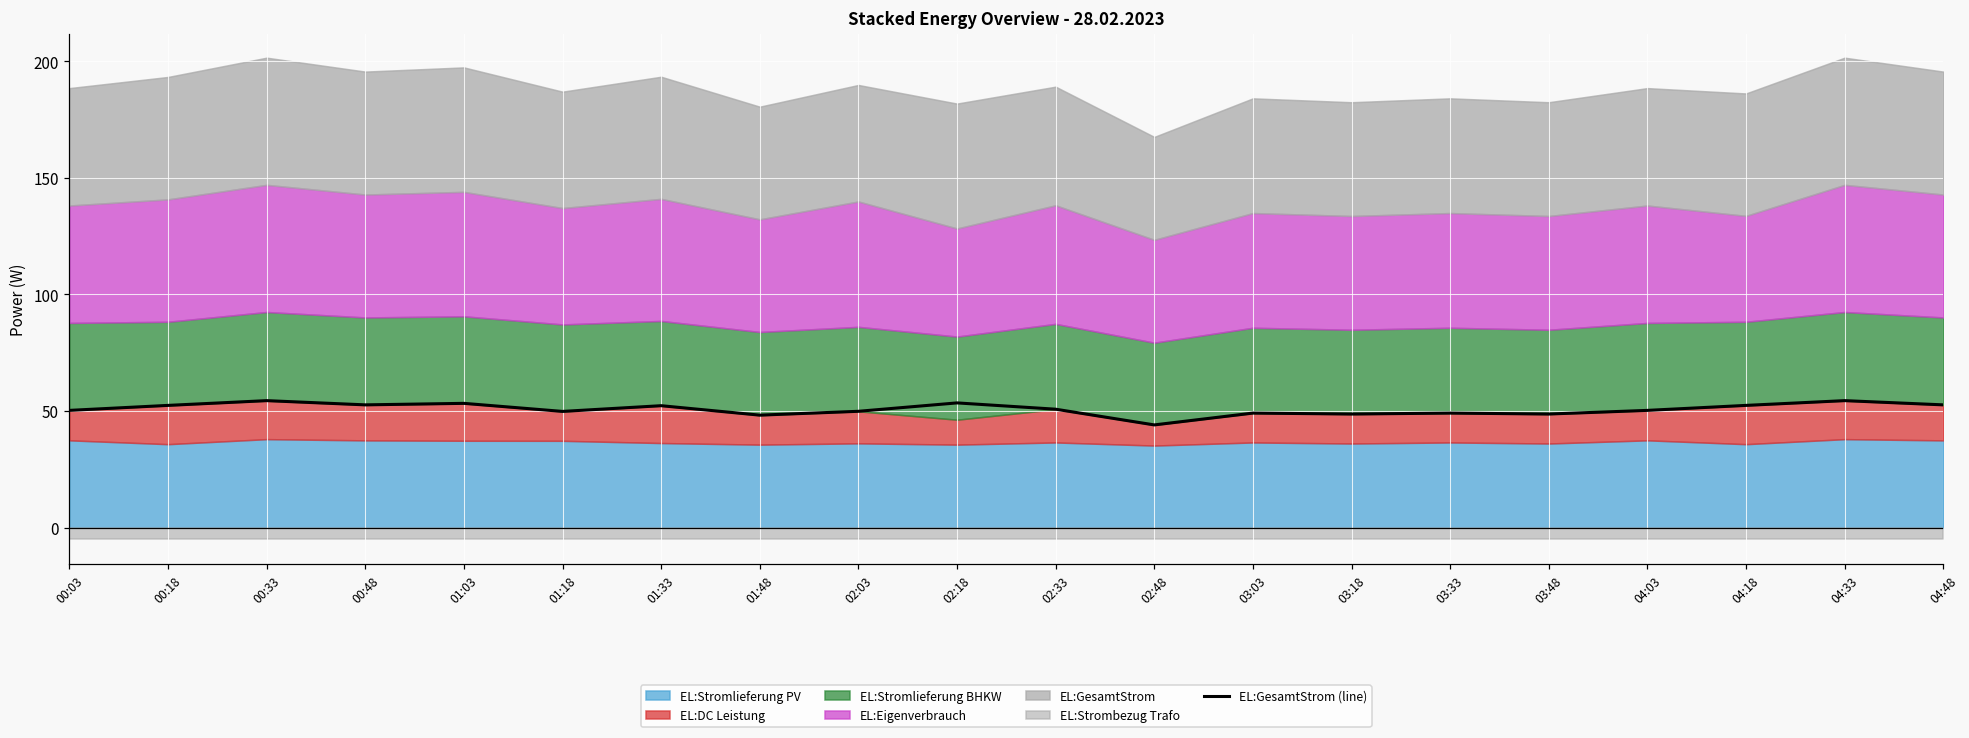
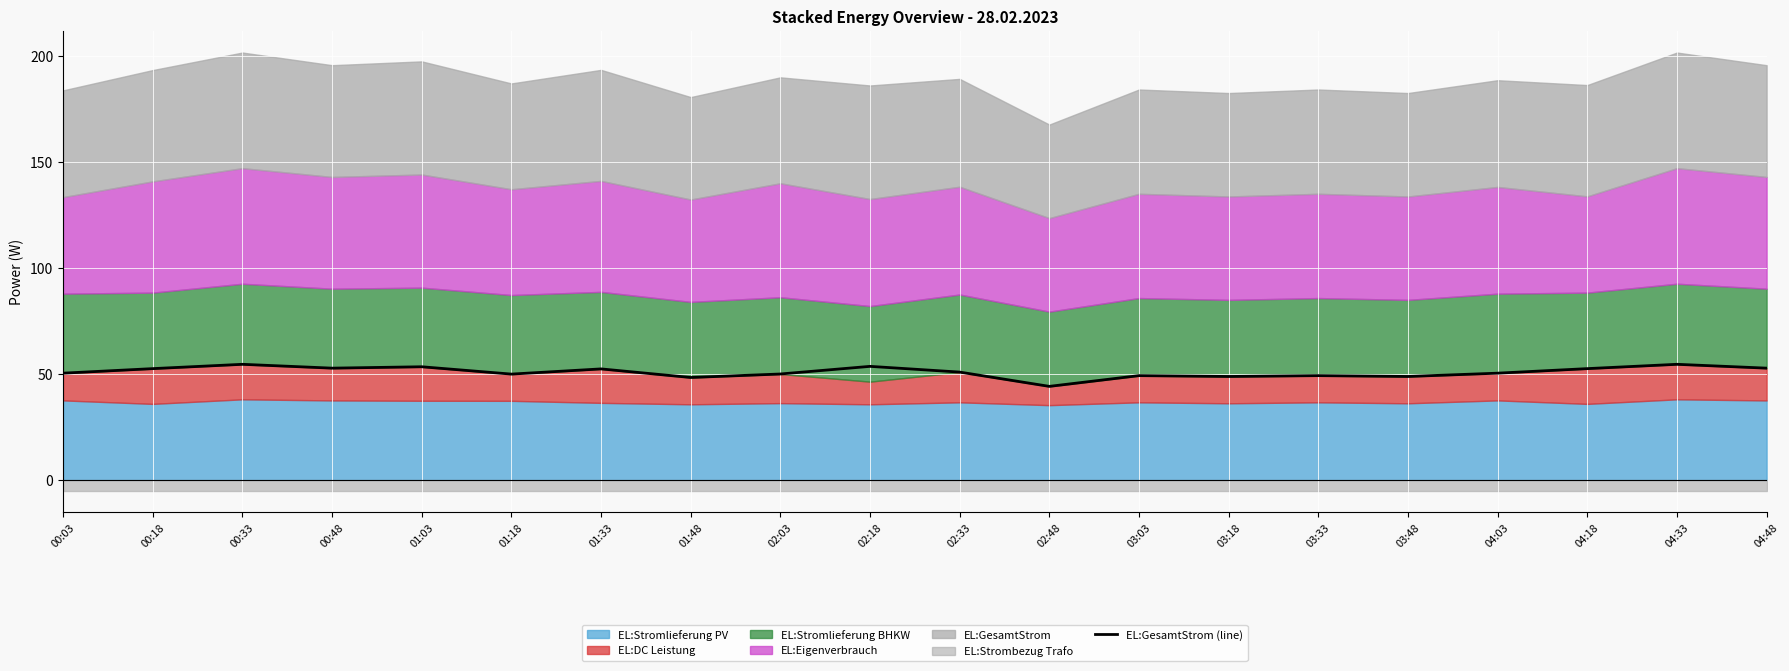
  {
    "EL:Stromlieferung PV": {
      "00:03": 37,
      "00:18": 36,
      "00:33": 38,
      "00:48": 37,
      "01:03": 37,
      "01:18": 37,
      "01:33": 36,
      "01:48": 36,
      "02:03": 36,
      "02:18": 36,
      "02:33": 37,
      "02:48": 35,
      "03:03": 37,
      "03:18": 36,
      "03:33": 37,
      "03:48": 36,
      "04:03": 37,
      "04:18": 36,
      "04:33": 38,
      "04:48": 37
    },
    "EL:GesamtStrom (line)": {
      "02:18": 54
    },
    "EL:DC Leistung": {
      "02:18": 11
    },
    "EL:Stromlieferung BHKW": {
      "00:03": 37,
      "00:18": 36,
      "00:33": 38,
      "00:48": 37,
      "01:03": 37,
      "01:18": 37,
      "01:33": 36,
      "01:48": 36,
      "02:03": 36,
      "02:18": 36,
      "02:33": 37,
      "02:48": 35,
      "03:03": 37,
      "03:18": 36,
      "03:33": 37,
      "03:48": 36,
      "04:03": 37,
      "04:18": 36,
      "04:33": 38,
      "04:48": 37
    },
    "EL:Eigenverbrauch": {
-     "00:03": 50,
+     "00:03": 46,
      "00:18": 52,
      "00:33": 55,
      "00:48": 53,
      "01:03": 53,
      "01:18": 50,
      "01:33": 52,
      "01:48": 48,
      "02:03": 54,
-     "02:18": 46,
+     "02:18": 50,
      "02:33": 51,
      "02:48": 44,
      "03:03": 49,
      "03:18": 49,
      "03:33": 49,
      "03:48": 49,
      "04:03": 50,
      "04:18": 45,
      "04:33": 55,
      "04:48": 53
    }
  }
